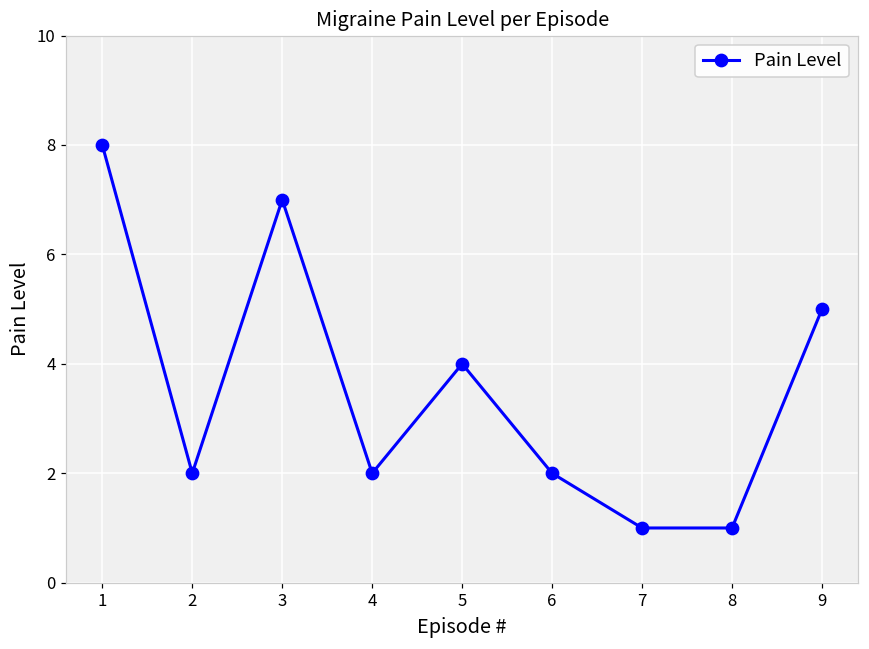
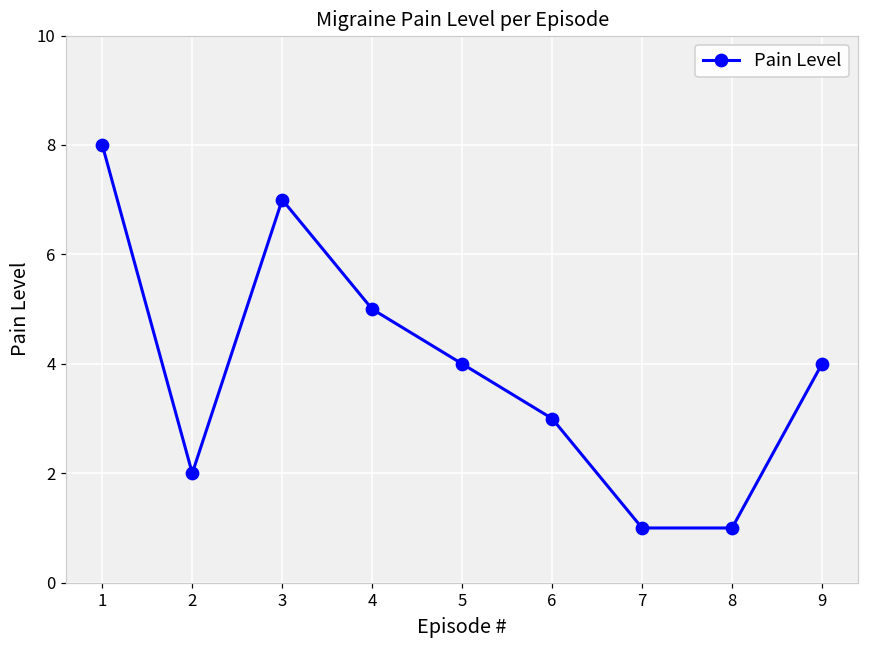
  {
    "1": 8,
    "2": 2,
    "3": 7,
-   "4": 2,
+   "4": 5,
    "5": 4,
-   "6": 2,
+   "6": 3,
    "7": 1,
    "8": 1,
-   "9": 5
+   "9": 4
  }
